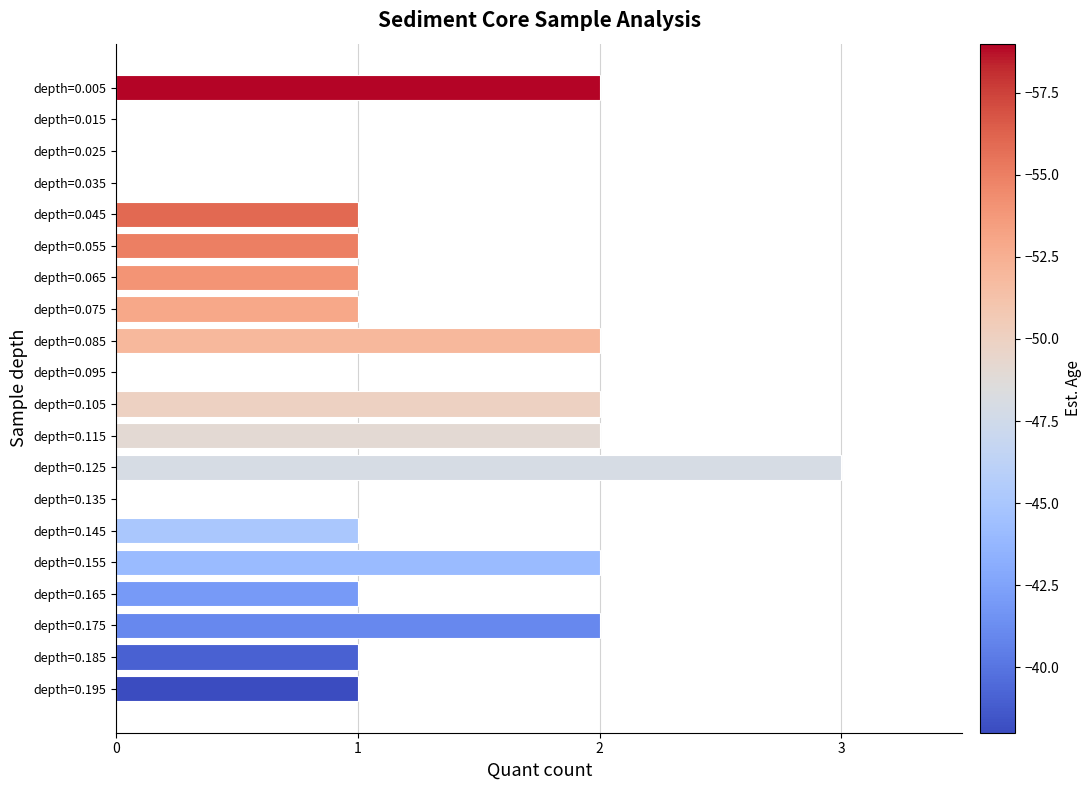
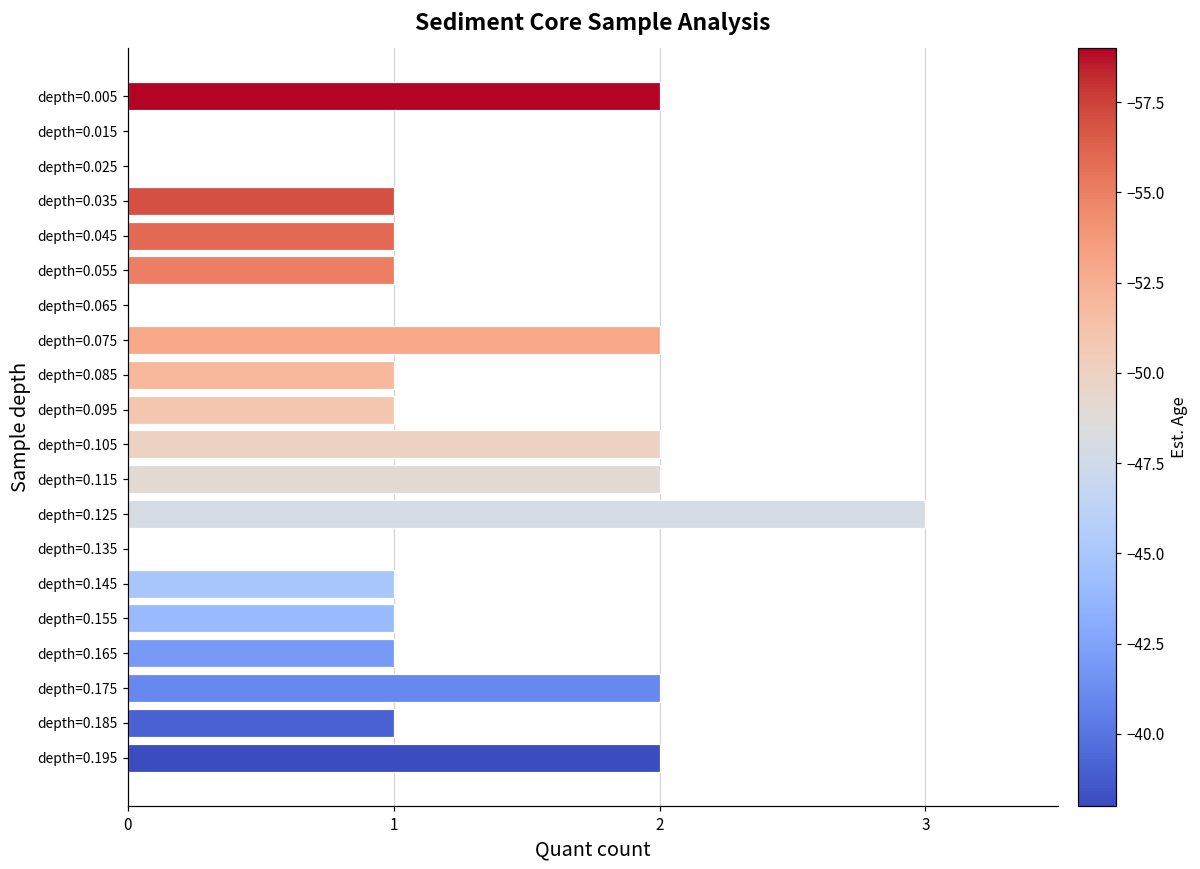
  {
    "depth=0.005": 2,
    "depth=0.015": 0,
    "depth=0.025": 0,
-   "depth=0.035": 0,
+   "depth=0.035": 1,
    "depth=0.045": 1,
    "depth=0.055": 1,
-   "depth=0.065": 1,
-   "depth=0.075": 1,
-   "depth=0.085": 2,
-   "depth=0.095": 0,
+   "depth=0.065": 0,
+   "depth=0.075": 2,
+   "depth=0.085": 1,
+   "depth=0.095": 1,
    "depth=0.105": 2,
    "depth=0.115": 2,
    "depth=0.125": 3,
    "depth=0.135": 0,
    "depth=0.145": 1,
-   "depth=0.155": 2,
+   "depth=0.155": 1,
    "depth=0.165": 1,
    "depth=0.175": 2,
    "depth=0.185": 1,
-   "depth=0.195": 1
+   "depth=0.195": 2
  }
